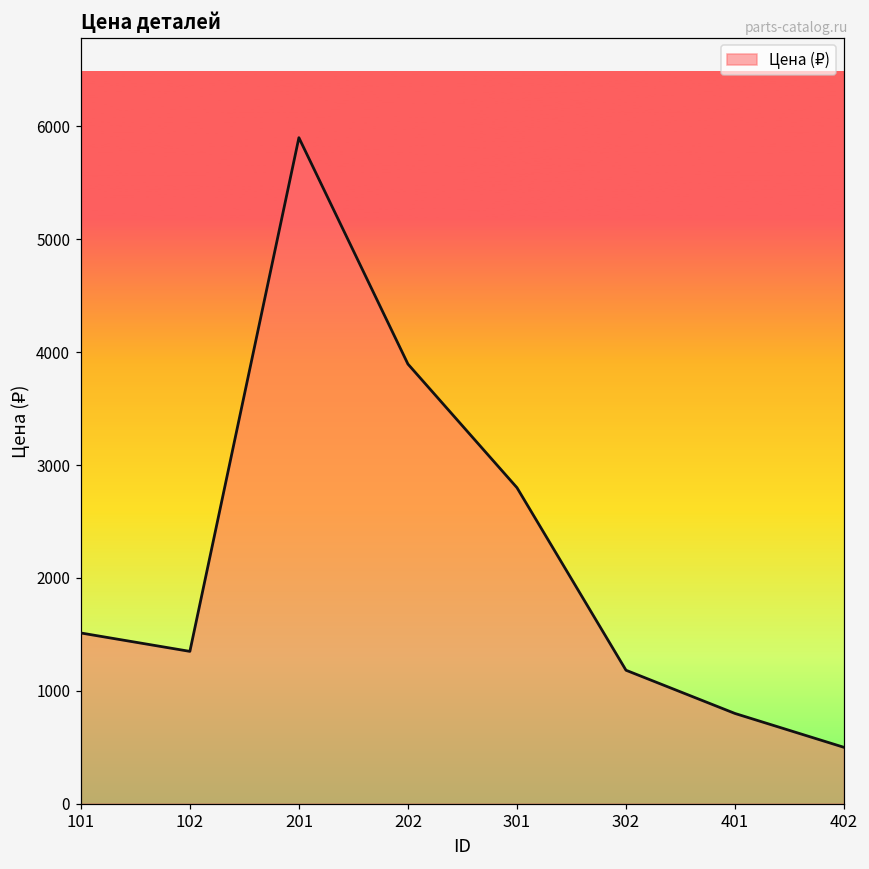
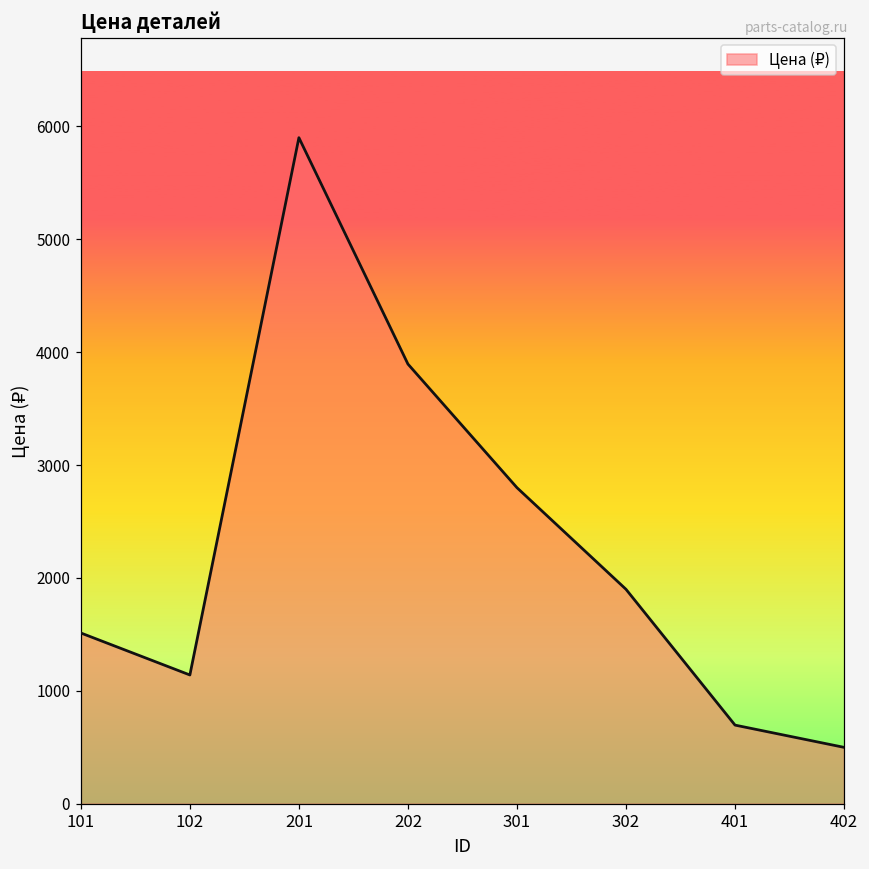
  {
    "101": 1510,
-   "102": 1350,
+   "102": 1140,
    "201": 5900,
    "202": 3900,
    "301": 2800,
-   "302": 1180,
-   "401": 800,
+   "302": 1900,
+   "401": 700,
    "402": 500
  }
